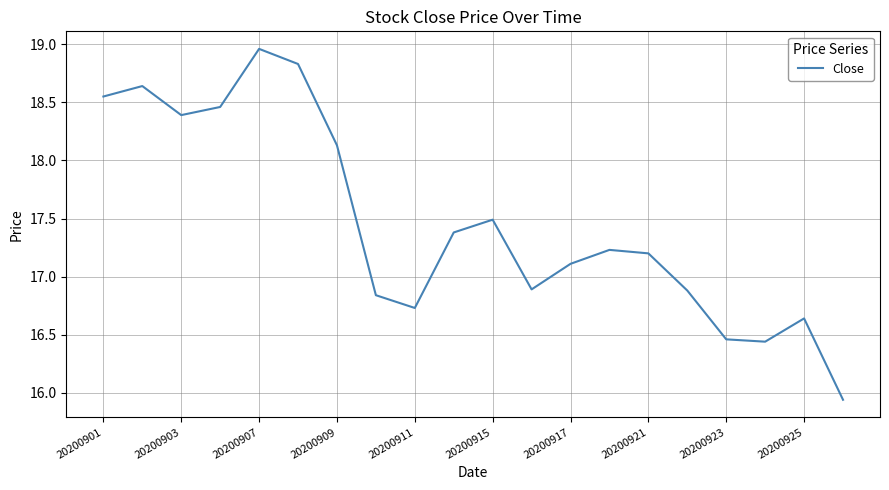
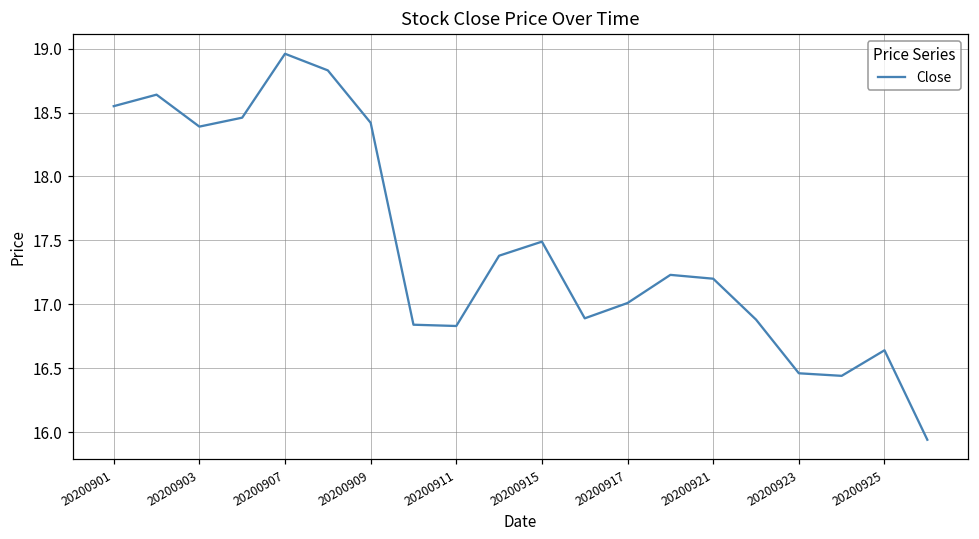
  {
    "20200901": 18.55,
    "20200903": 18.39,
    "20200907": 18.96,
-   "20200909": 18.13,
-   "20200911": 16.73,
+   "20200909": 18.42,
+   "20200911": 16.83,
    "20200915": 17.49,
-   "20200917": 17.11,
+   "20200917": 17.01,
    "20200921": 17.20,
    "20200923": 16.46,
    "20200925": 16.64
  }
